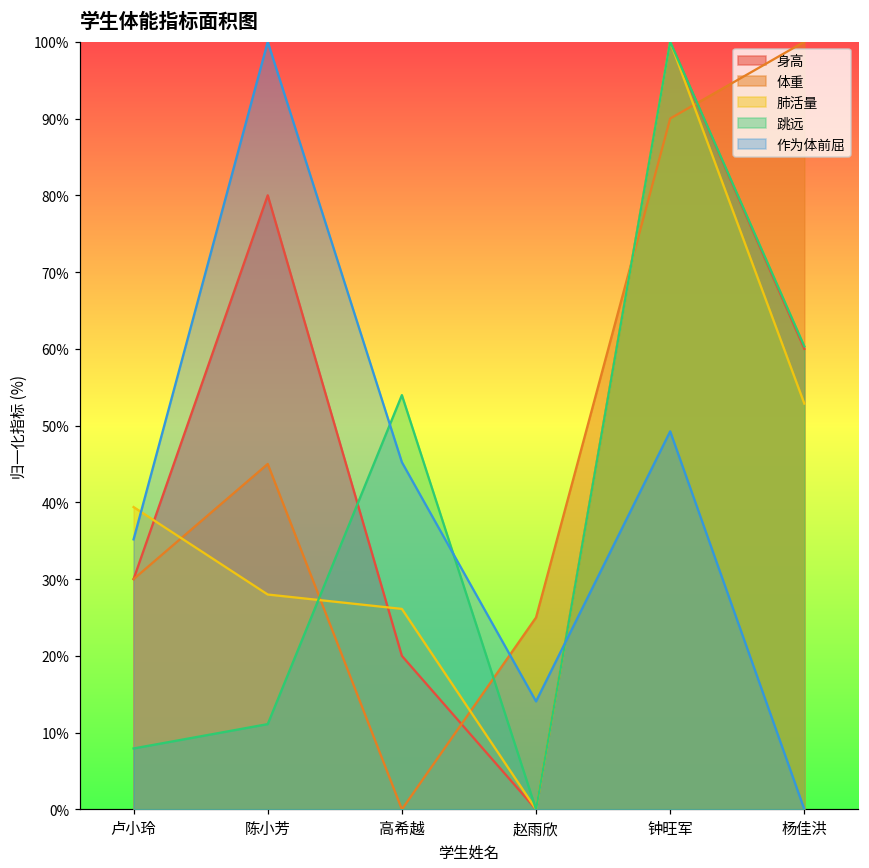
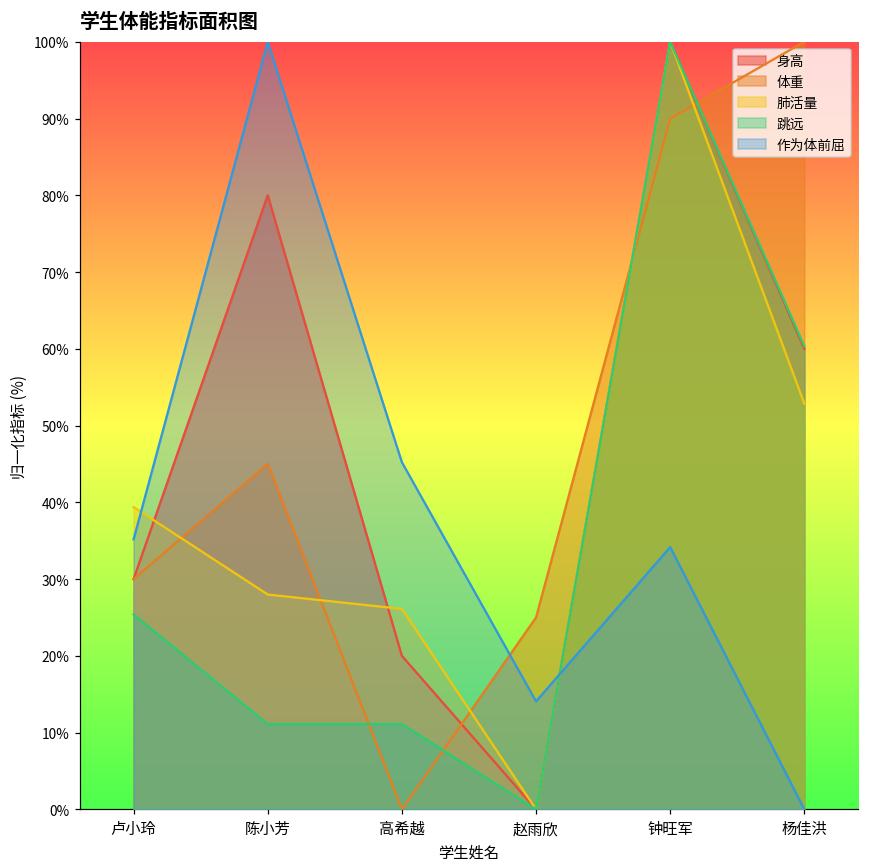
  {
    "跳远": {
-     "卢小玲": "8%",
+     "卢小玲": "25%",
      "陈小芳": "11%",
-     "高希越": "54%"
+     "高希越": "11%"
    },
    "作为体前屈": {
      "卢小玲": "35%",
      "陈小芳": "100%",
      "高希越": "45%",
      "赵雨欣": "14%",
-     "钟旺军": "49%",
+     "钟旺军": "34%",
      "杨佳洪": "0%"
    }
  }
